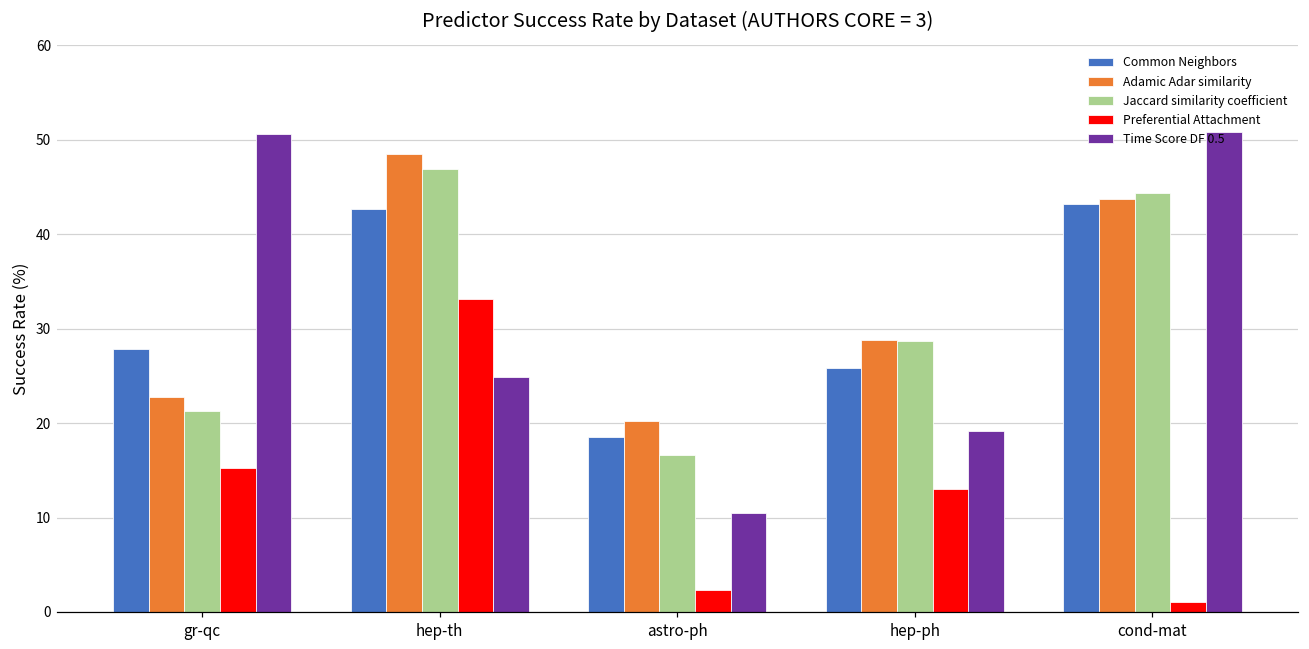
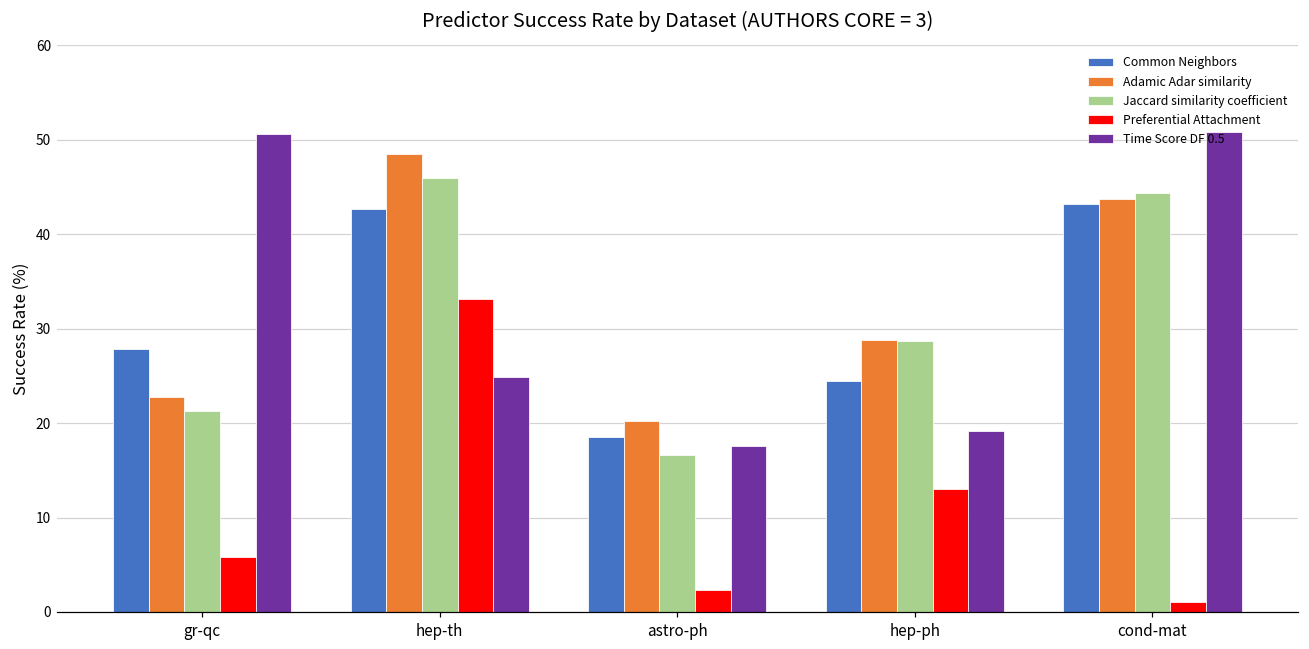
  {
    "Common Neighbors": {
      "gr-qc": 28,
      "hep-th": 43,
      "astro-ph": 19,
-     "hep-ph": 26,
+     "hep-ph": 24,
      "cond-mat": 43
    },
    "Adamic Adar similarity": {
      "gr-qc": 23,
      "hep-th": 48,
      "astro-ph": 20,
      "hep-ph": 29,
      "cond-mat": 44
    },
    "Jaccard similarity coefficient": {
      "gr-qc": 21,
-     "hep-th": 47,
+     "hep-th": 46,
      "astro-ph": 17,
      "hep-ph": 29,
      "cond-mat": 44
    },
    "Preferential Attachment": {
-     "gr-qc": 15,
+     "gr-qc": 6,
      "hep-th": 33,
      "astro-ph": 2,
      "hep-ph": 13,
      "cond-mat": 1
    },
    "Time Score DF 0.5": {
      "gr-qc": 51,
      "hep-th": 25,
-     "astro-ph": 10,
+     "astro-ph": 18,
      "hep-ph": 19,
      "cond-mat": 51
    }
  }
